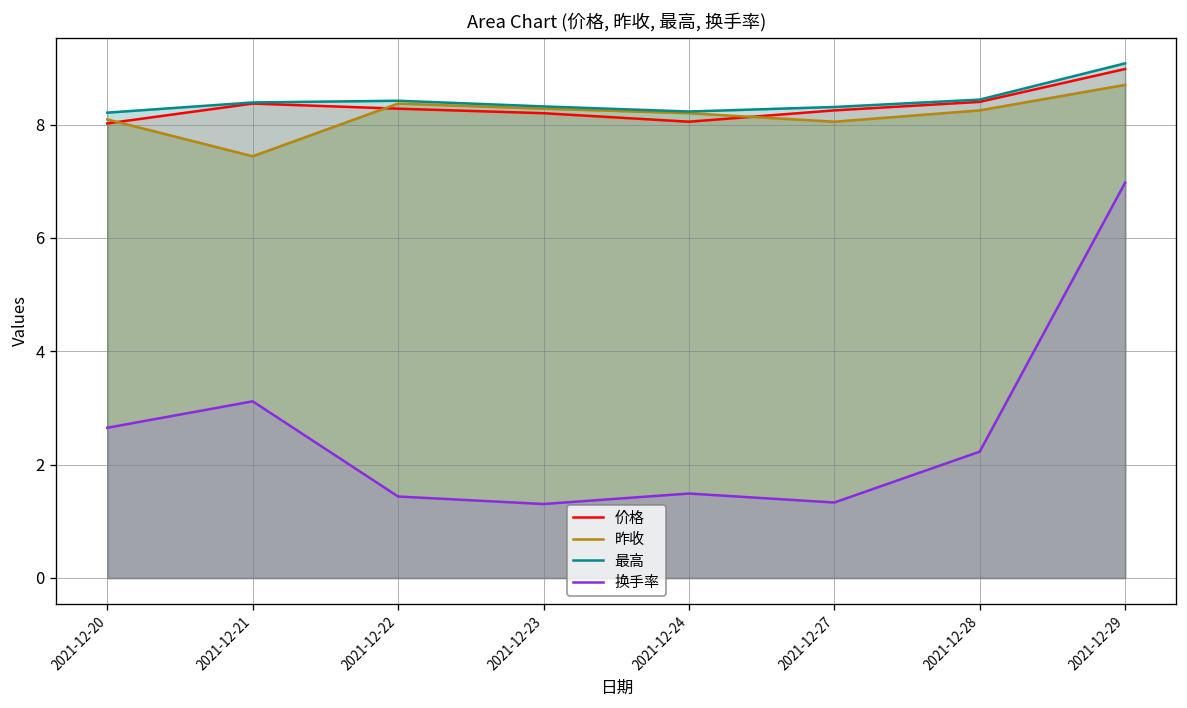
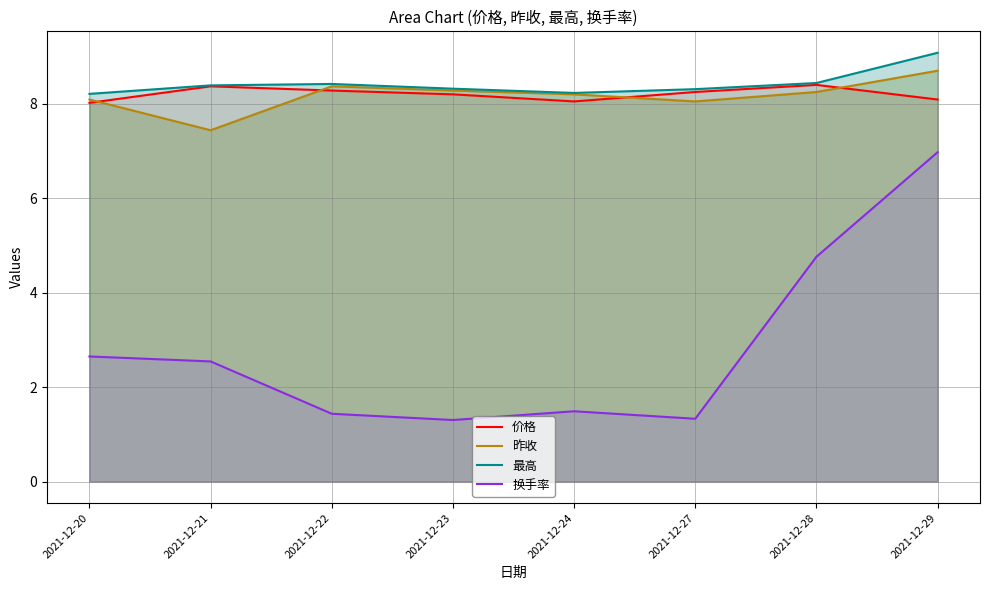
  {
    "价格": {
      "2021-12-20": 8.0,
      "2021-12-22": 8.3,
      "2021-12-23": 8.2,
      "2021-12-24": 8.1,
      "2021-12-27": 8.3,
-     "2021-12-29": 9.0
+     "2021-12-29": 8.1
    },
    "昨收": {
      "2021-12-20": 8.1,
      "2021-12-21": 7.4,
      "2021-12-27": 8.1,
      "2021-12-28": 8.3,
      "2021-12-29": 8.7
    },
    "最高": {
      "2021-12-20": 8.2,
      "2021-12-27": 8.3,
      "2021-12-29": 9.1
    },
    "换手率": {
      "2021-12-20": 2.7,
-     "2021-12-21": 3.1,
+     "2021-12-21": 2.5,
      "2021-12-22": 1.4,
      "2021-12-23": 1.3,
      "2021-12-24": 1.5,
      "2021-12-27": 1.3,
-     "2021-12-28": 2.2,
+     "2021-12-28": 4.8,
      "2021-12-29": 7.0
    }
  }
